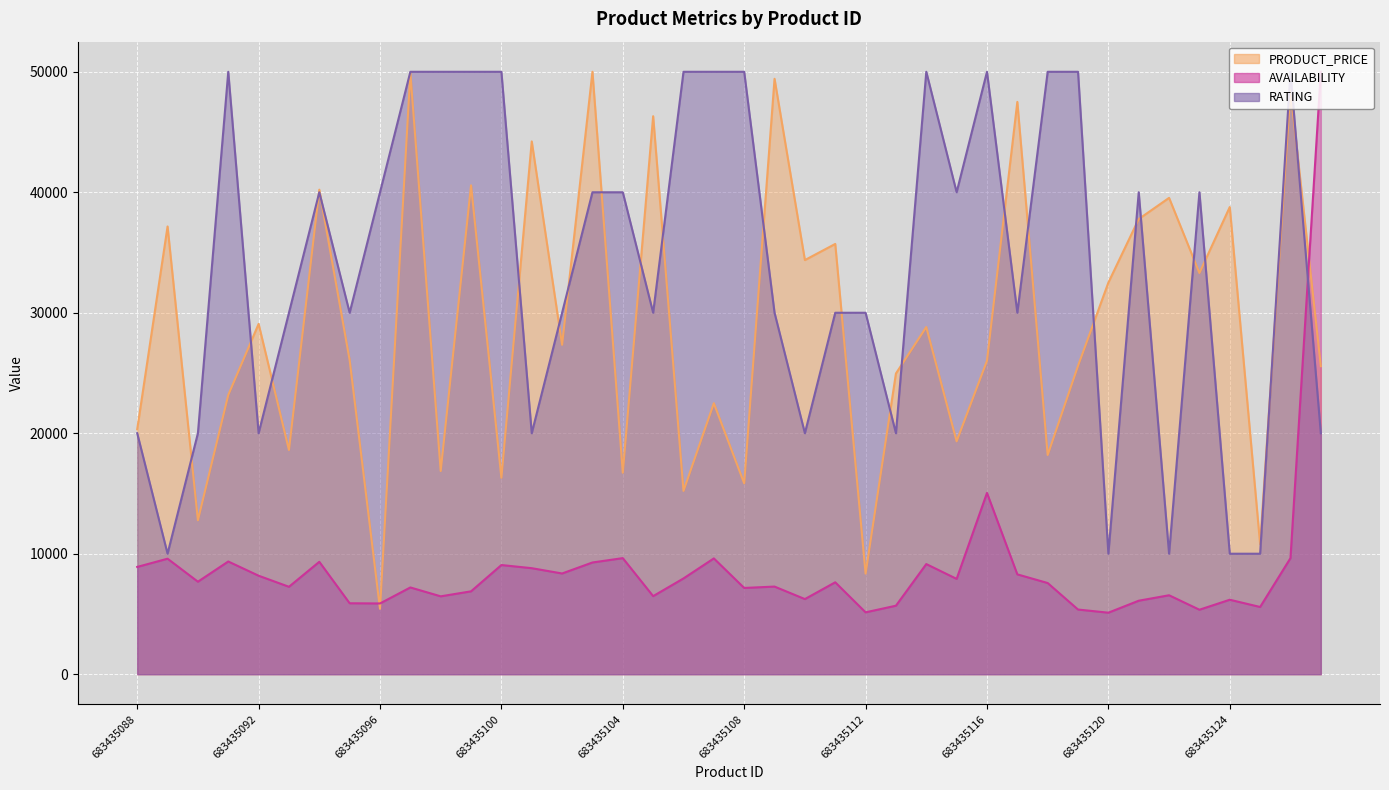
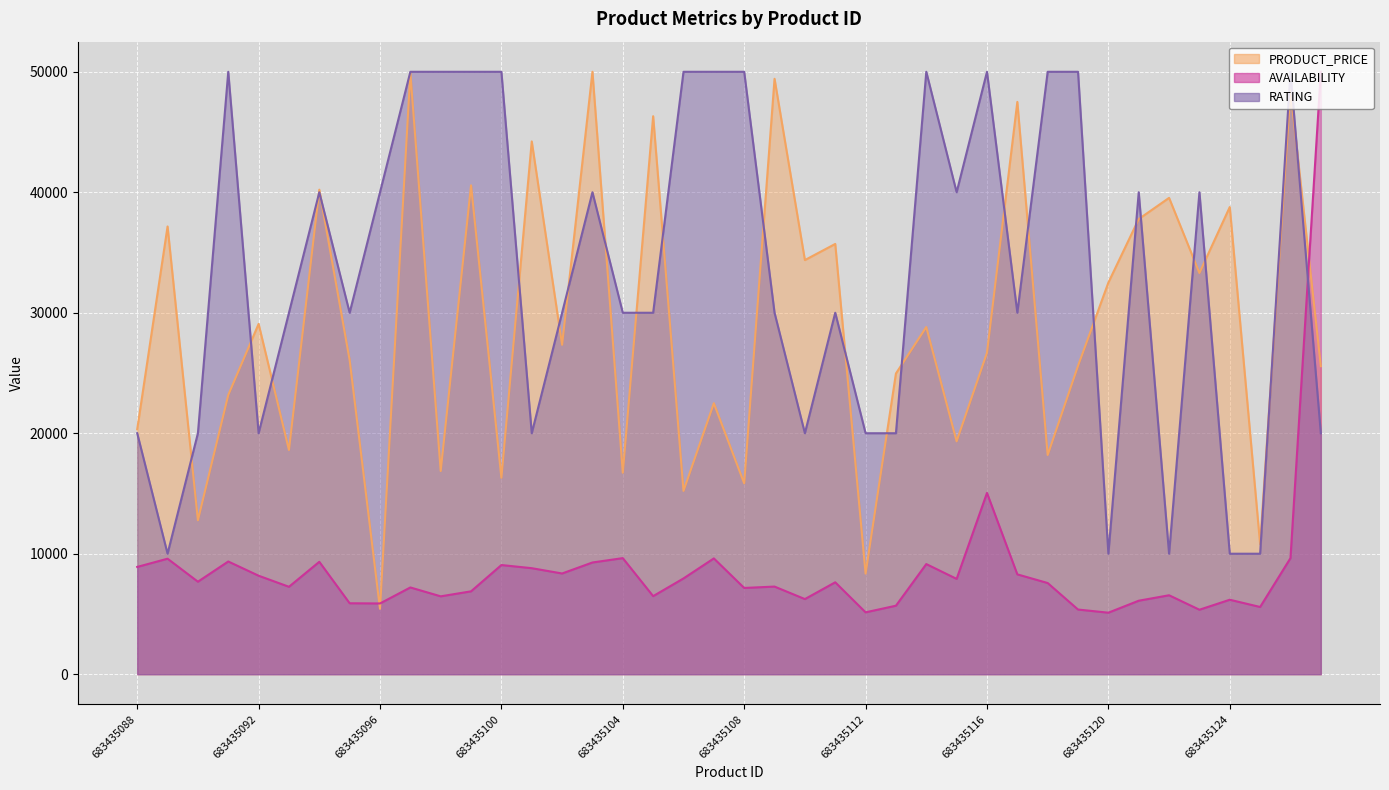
  {
    "PRODUCT_PRICE": {
      "683435088": 20300,
      "683435092": 29100,
      "683435096": 5400,
      "683435100": 16300,
      "683435104": 16700,
      "683435108": 15800,
      "683435112": 8300,
-     "683435116": 26000,
+     "683435116": 26700,
      "683435120": 32500,
      "683435124": 38800
    },
    "AVAILABILITY": {
      "683435088": 8900,
      "683435092": 8200,
      "683435096": 5900,
      "683435100": 9100,
      "683435104": 9600,
      "683435108": 7200,
      "683435112": 5100,
      "683435116": 15000,
      "683435120": 5100,
      "683435124": 6200
    },
    "RATING": {
      "683435088": 20000,
      "683435092": 20000,
      "683435096": 40000,
      "683435100": 50000,
-     "683435104": 40000,
+     "683435104": 30000,
      "683435108": 50000,
-     "683435112": 30000,
+     "683435112": 20000,
      "683435116": 50000,
      "683435120": 10000,
      "683435124": 10000
    }
  }
